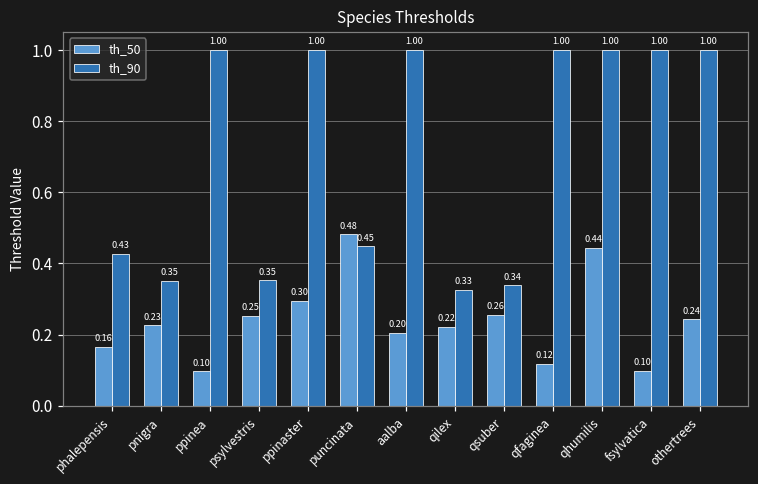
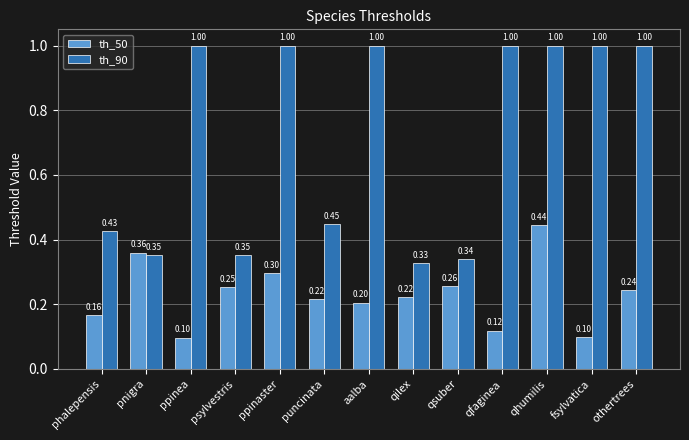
  {
    "th_50": {
      "phalepensis": 0.16,
-     "pnigra": 0.23,
+     "pnigra": 0.36,
      "ppinea": 0.10,
      "psylvestris": 0.25,
      "ppinaster": 0.30,
-     "puncinata": 0.48,
+     "puncinata": 0.22,
      "aalba": 0.20,
      "qilex": 0.22,
      "qsuber": 0.26,
      "qfaginea": 0.12,
      "qhumilis": 0.44,
      "fsylvatica": 0.10,
      "othertrees": 0.24
    },
    "th_90": {
      "phalepensis": 0.43,
      "pnigra": 0.35,
      "ppinea": 1.00,
      "psylvestris": 0.35,
      "ppinaster": 1.00,
      "puncinata": 0.45,
      "aalba": 1.00,
      "qilex": 0.33,
      "qsuber": 0.34,
      "qfaginea": 1.00,
      "qhumilis": 1.00,
      "fsylvatica": 1.00,
      "othertrees": 1.00
    }
  }
